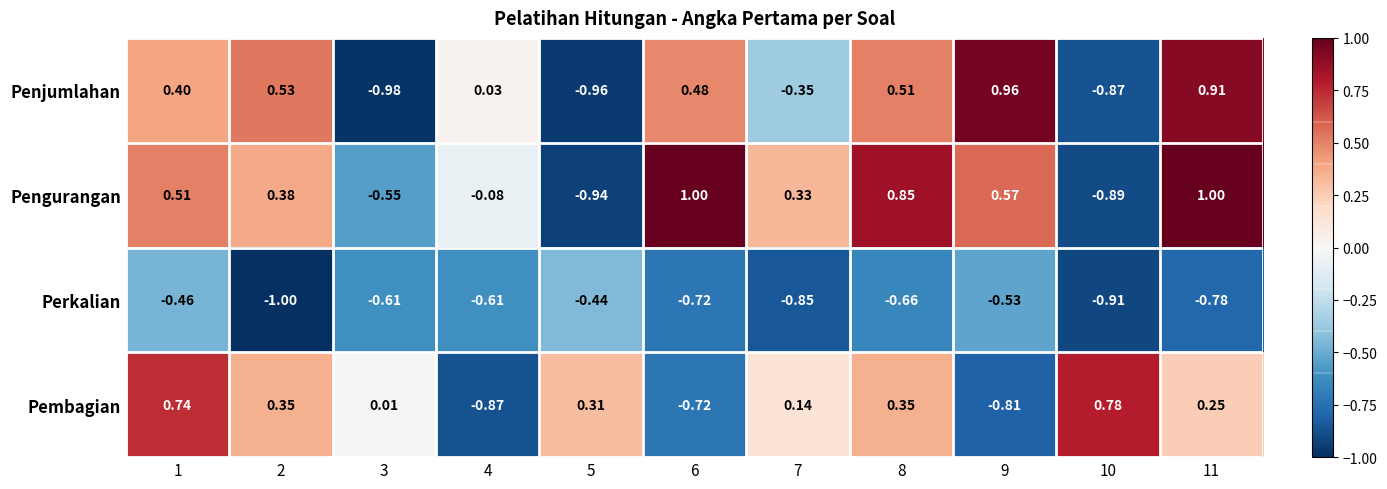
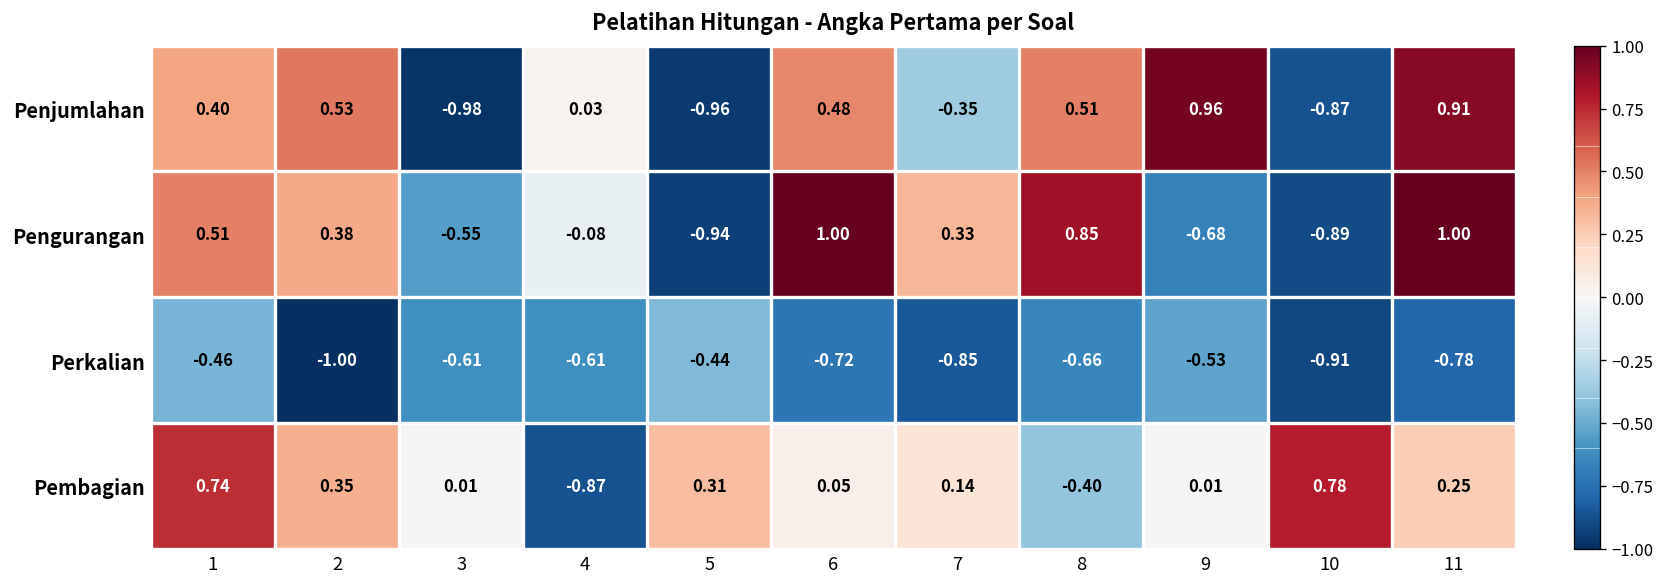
  {
    "Penjumlahan": {
      "1": 0.40,
      "2": 0.53,
      "3": -0.98,
      "4": 0.03,
      "5": -0.96,
      "6": 0.48,
      "7": -0.35,
      "8": 0.51,
      "9": 0.96,
      "10": -0.87,
      "11": 0.91
    },
    "Pengurangan": {
      "1": 0.51,
      "2": 0.38,
      "3": -0.55,
      "4": -0.08,
      "5": -0.94,
      "6": 1.00,
      "7": 0.33,
      "8": 0.85,
-     "9": 0.57,
+     "9": -0.68,
      "10": -0.89,
      "11": 1.00
    },
    "Perkalian": {
      "1": -0.46,
      "2": -1.00,
      "3": -0.61,
      "4": -0.61,
      "5": -0.44,
      "6": -0.72,
      "7": -0.85,
      "8": -0.66,
      "9": -0.53,
      "10": -0.91,
      "11": -0.78
    },
    "Pembagian": {
      "1": 0.74,
      "2": 0.35,
      "3": 0.01,
      "4": -0.87,
      "5": 0.31,
-     "6": -0.72,
+     "6": 0.05,
      "7": 0.14,
-     "8": 0.35,
-     "9": -0.81,
+     "8": -0.40,
+     "9": 0.01,
      "10": 0.78,
      "11": 0.25
    }
  }
